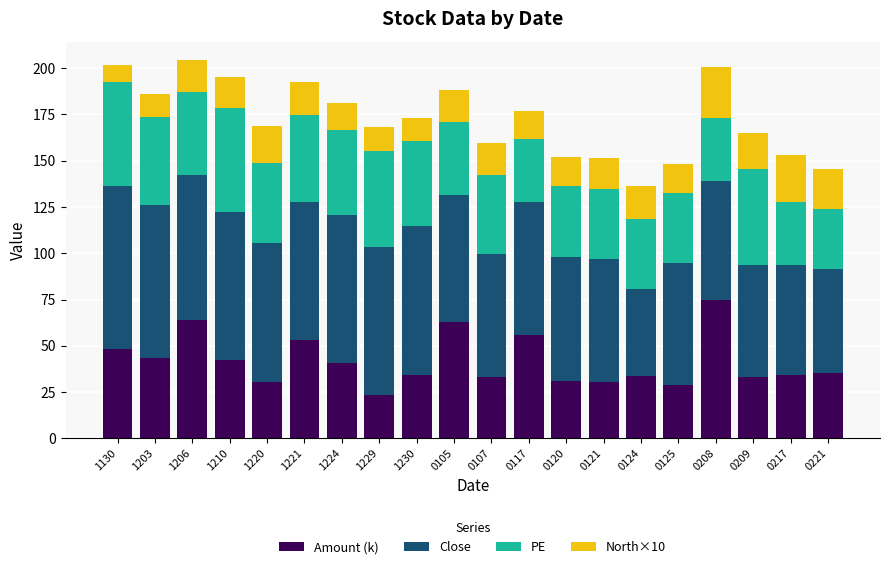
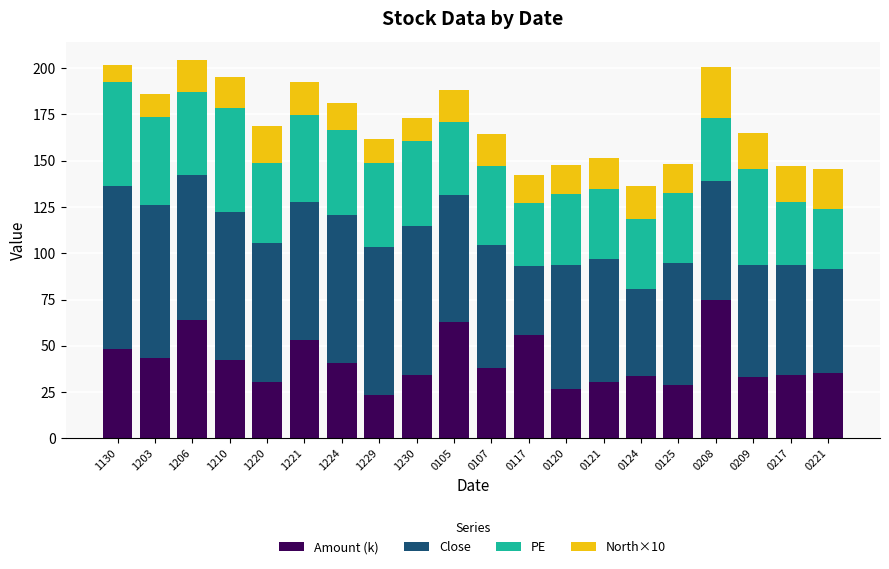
  {
    "Amount (k)": {
      "1130": 48,
      "1203": 43,
      "1206": 64,
      "1210": 43,
      "1220": 30,
      "1221": 53,
      "1224": 41,
      "1229": 24,
      "1230": 34,
      "0105": 63,
-     "0107": 33,
+     "0107": 38,
      "0117": 56,
-     "0120": 31,
+     "0120": 27,
      "0121": 30,
      "0124": 34,
      "0125": 29,
      "0208": 75,
      "0209": 33,
      "0217": 34,
      "0221": 35
    },
    "Close": {
      "1130": 88,
      "1203": 83,
      "1206": 79,
      "1210": 80,
      "1220": 75,
      "1221": 75,
      "1224": 80,
      "1229": 80,
      "1230": 80,
      "0105": 69,
      "0107": 67,
-     "0117": 72,
+     "0117": 38,
      "0120": 67,
      "0121": 67,
      "0124": 47,
      "0125": 66,
      "0208": 65,
      "0209": 61,
      "0217": 59,
      "0221": 56
    },
    "PE": {
      "1130": 56,
      "1203": 47,
      "1206": 45,
      "1210": 56,
      "1220": 43,
      "1221": 47,
      "1224": 46,
-     "1229": 52,
+     "1229": 46,
      "1230": 46,
      "0105": 39,
      "0107": 43,
      "0117": 34,
      "0120": 38,
      "0121": 38,
      "0124": 38,
      "0125": 38,
      "0208": 34,
      "0209": 51,
      "0217": 34,
      "0221": 32
    },
    "North×10": {
      "1130": 9,
      "1203": 12,
      "1206": 17,
      "1210": 17,
      "1220": 20,
      "1221": 18,
      "1224": 15,
      "1229": 13,
      "1230": 12,
      "0105": 18,
      "0107": 17,
      "0117": 15,
      "0120": 16,
      "0121": 17,
      "0124": 18,
      "0125": 16,
      "0208": 28,
      "0209": 20,
-     "0217": 25,
+     "0217": 19,
      "0221": 22
    }
  }
